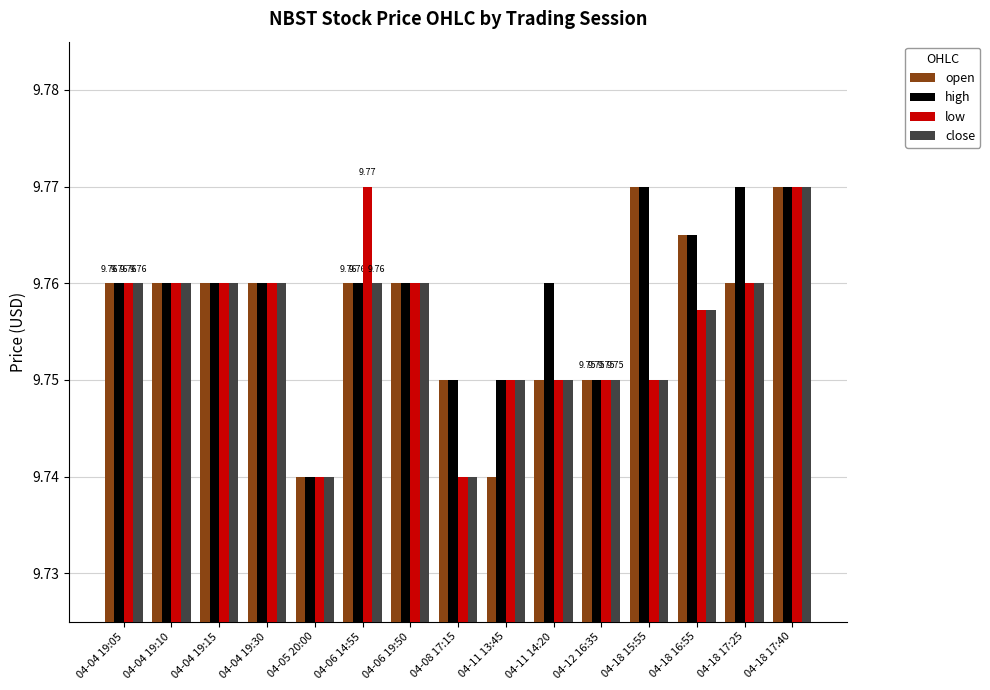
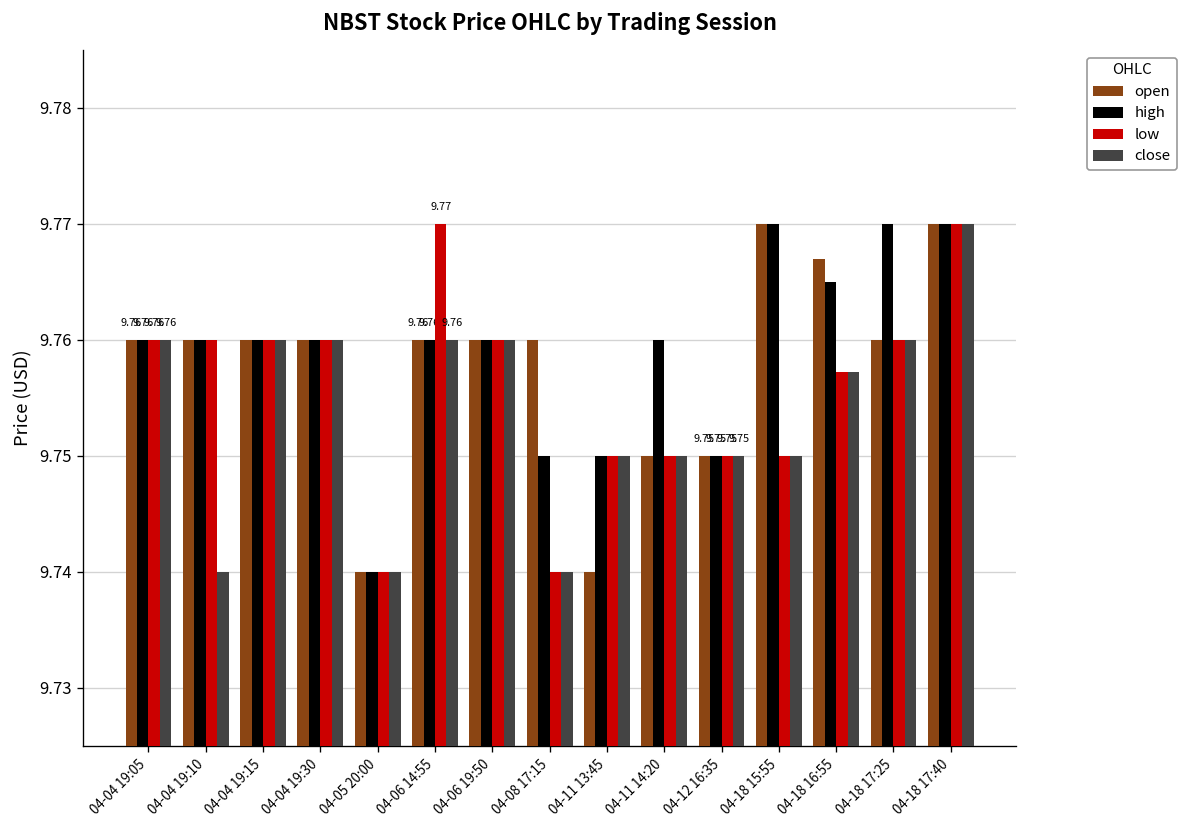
  {
    "open": {
      "04-04 19:15": 9.760,
      "04-04 19:30": 9.760,
      "04-05 20:00": 9.740,
-     "04-08 17:15": 9.75,
+     "04-08 17:15": 9.76,
      "04-11 13:45": 9.740,
      "04-11 14:20": 9.750,
      "04-18 15:55": 9.770,
-     "04-18 16:55": 9.765,
+     "04-18 16:55": 9.767,
      "04-18 17:25": 9.760,
      "04-18 17:40": 9.770
    },
    "high": {
      "04-04 19:15": 9.760,
      "04-04 19:30": 9.760,
      "04-05 20:00": 9.740,
      "04-08 17:15": 9.750,
      "04-11 13:45": 9.750,
      "04-11 14:20": 9.760,
      "04-18 15:55": 9.770,
      "04-18 16:55": 9.765,
      "04-18 17:25": 9.770,
      "04-18 17:40": 9.770
    },
    "low": {
      "04-06 14:55": 9.77
    },
    "close": {
-     "04-04 19:10": 9.76,
+     "04-04 19:10": 9.74,
      "04-04 19:15": 9.76,
      "04-04 19:30": 9.76,
      "04-05 20:00": 9.74,
      "04-06 19:50": 9.76,
      "04-08 17:15": 9.74,
      "04-11 13:45": 9.75,
      "04-18 15:55": 9.75,
      "04-18 16:55": 9.757,
      "04-18 17:25": 9.76,
      "04-18 17:40": 9.77
    }
  }
